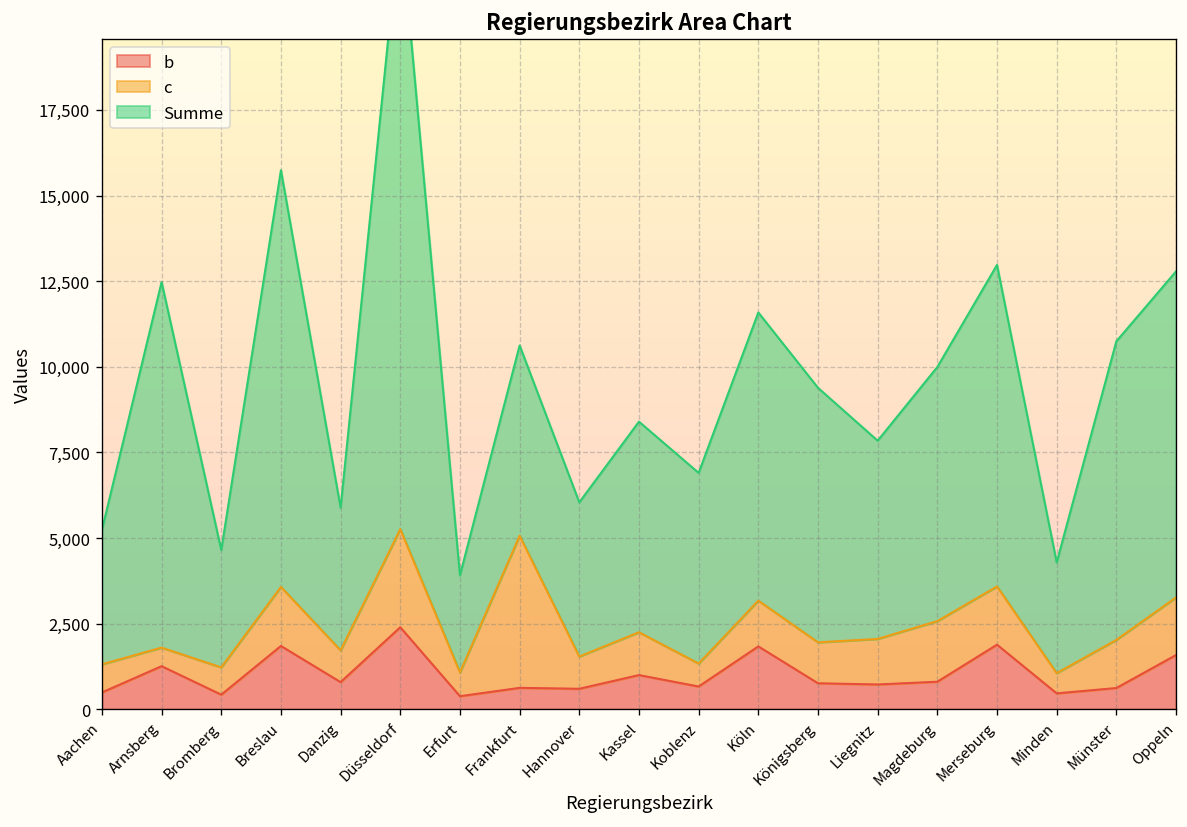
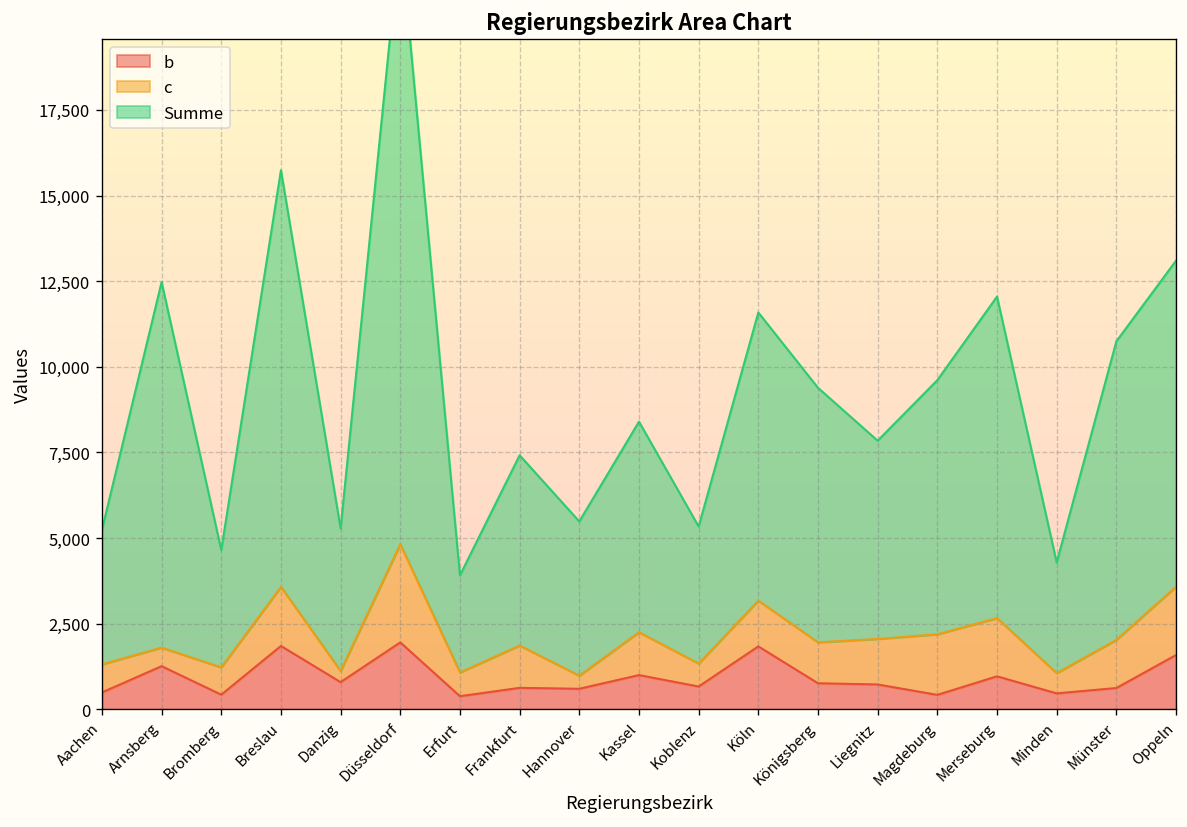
  {
    "b": {
      "Aachen": "500",
      "Arnsberg": "1,300",
      "Bromberg": "400",
      "Breslau": "1,800",
      "Danzig": "800",
-     "Düsseldorf": "2,400",
+     "Düsseldorf": "2,000",
      "Erfurt": "400",
      "Frankfurt": "600",
      "Hannover": "600",
      "Kassel": "1,000",
      "Koblenz": "700",
      "Köln": "1,800",
      "Königsberg": "800",
      "Liegnitz": "700",
-     "Magdeburg": "800",
-     "Merseburg": "1,900",
+     "Magdeburg": "400",
+     "Merseburg": "1,000",
      "Minden": "500",
      "Münster": "600",
      "Oppeln": "1,600"
    },
    "c": {
      "Aachen": "800",
      "Arnsberg": "500",
      "Bromberg": "800",
      "Breslau": "1,700",
-     "Danzig": "900",
+     "Danzig": "300",
      "Düsseldorf": "2,900",
      "Erfurt": "700",
-     "Frankfurt": "4,400",
-     "Hannover": "900",
+     "Frankfurt": "1,200",
+     "Hannover": "400",
      "Kassel": "1,300",
      "Koblenz": "700",
      "Köln": "1,300",
      "Königsberg": "1,200",
      "Liegnitz": "1,300",
      "Magdeburg": "1,800",
      "Merseburg": "1,700",
      "Minden": "600",
      "Münster": "1,400",
-     "Oppeln": "1,700"
+     "Oppeln": "2,000"
    },
    "Summe": {
      "Aachen": "3,900",
      "Arnsberg": "10,700",
      "Bromberg": "3,400",
      "Breslau": "12,200",
      "Danzig": "4,200",
      "Erfurt": "2,800",
      "Frankfurt": "5,600",
      "Hannover": "4,500",
      "Kassel": "6,100",
-     "Koblenz": "5,600",
+     "Koblenz": "4,000",
      "Köln": "8,400",
      "Königsberg": "7,400",
      "Liegnitz": "5,800",
      "Magdeburg": "7,400",
      "Merseburg": "9,400",
      "Minden": "3,200",
      "Münster": "8,700",
      "Oppeln": "9,500"
    }
  }
